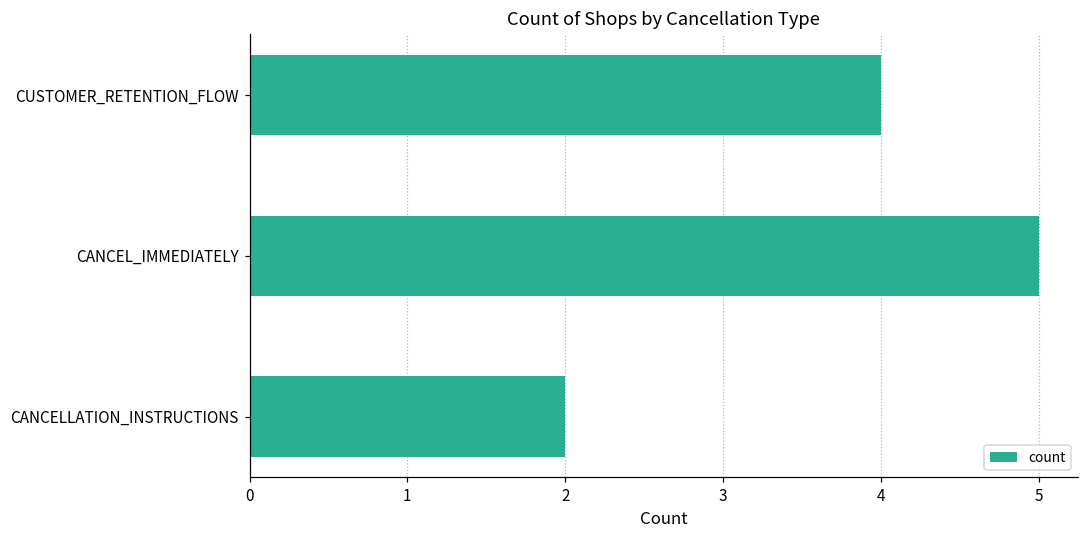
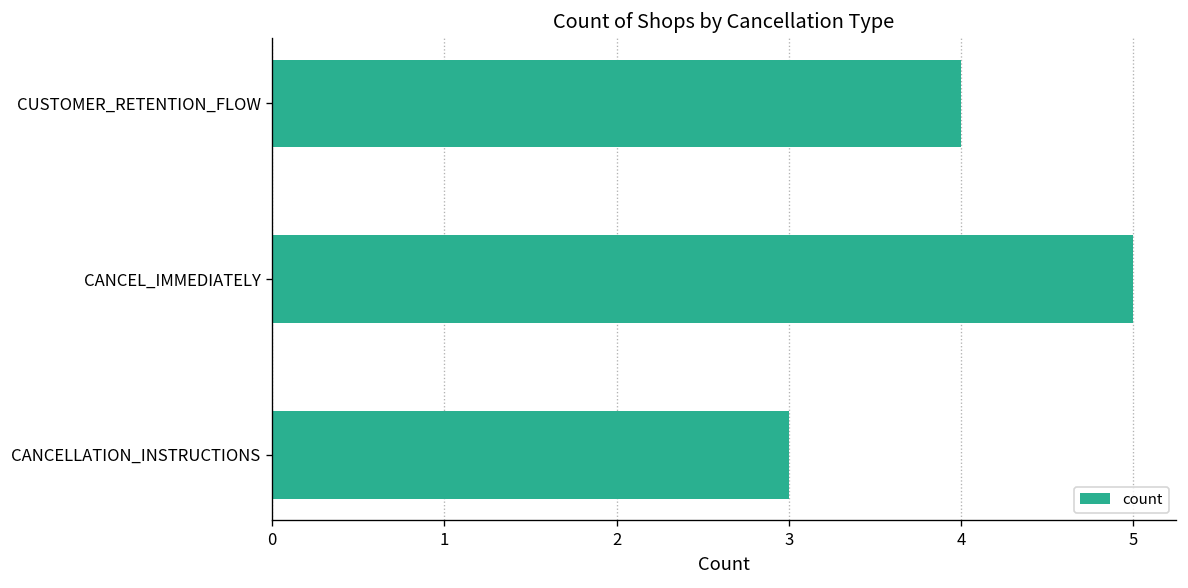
  {
    "CUSTOMER_RETENTION_FLOW": 4,
    "CANCEL_IMMEDIATELY": 5,
-   "CANCELLATION_INSTRUCTIONS": 2
+   "CANCELLATION_INSTRUCTIONS": 3
  }
